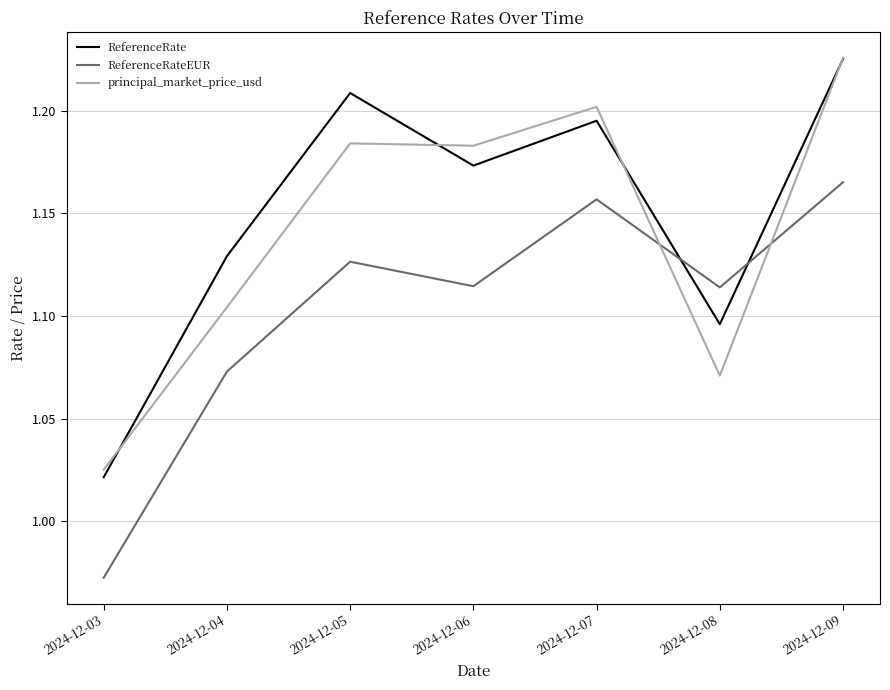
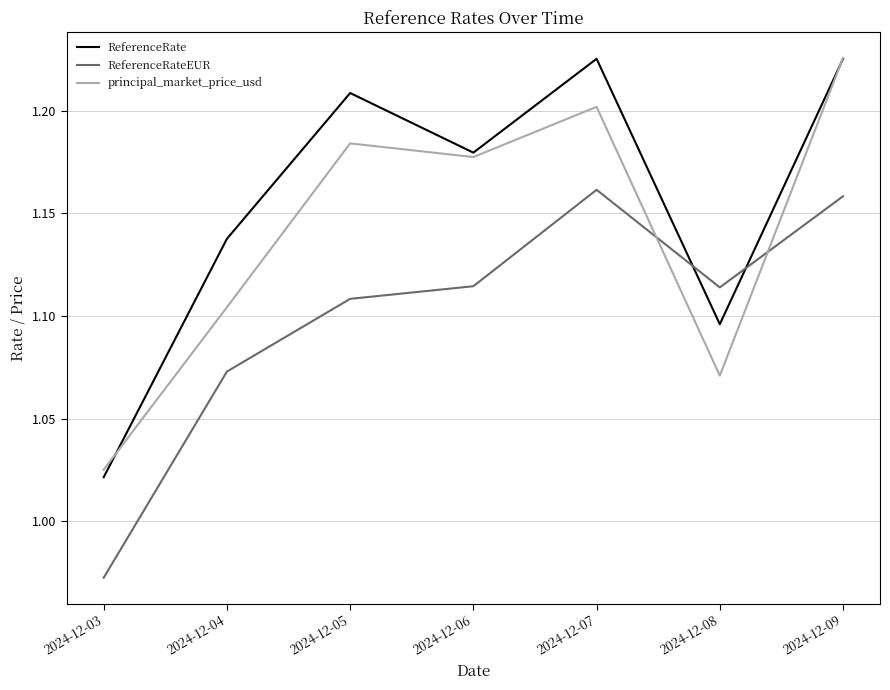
  {
    "ReferenceRate": {
      "2024-12-03": 1.022,
-     "2024-12-04": 1.129,
+     "2024-12-04": 1.138,
      "2024-12-05": 1.209,
-     "2024-12-06": 1.173,
-     "2024-12-07": 1.195,
+     "2024-12-06": 1.180,
+     "2024-12-07": 1.225,
      "2024-12-08": 1.096
    },
    "ReferenceRateEUR": {
      "2024-12-03": 0.973,
      "2024-12-04": 1.073,
-     "2024-12-05": 1.126,
+     "2024-12-05": 1.108,
      "2024-12-06": 1.115,
-     "2024-12-07": 1.157,
+     "2024-12-07": 1.162,
      "2024-12-08": 1.114,
-     "2024-12-09": 1.165
+     "2024-12-09": 1.158
    },
    "principal_market_price_usd": {
      "2024-12-03": 1.025,
      "2024-12-04": 1.104,
      "2024-12-05": 1.184,
-     "2024-12-06": 1.183,
+     "2024-12-06": 1.177,
      "2024-12-07": 1.202,
      "2024-12-08": 1.071
    }
  }
